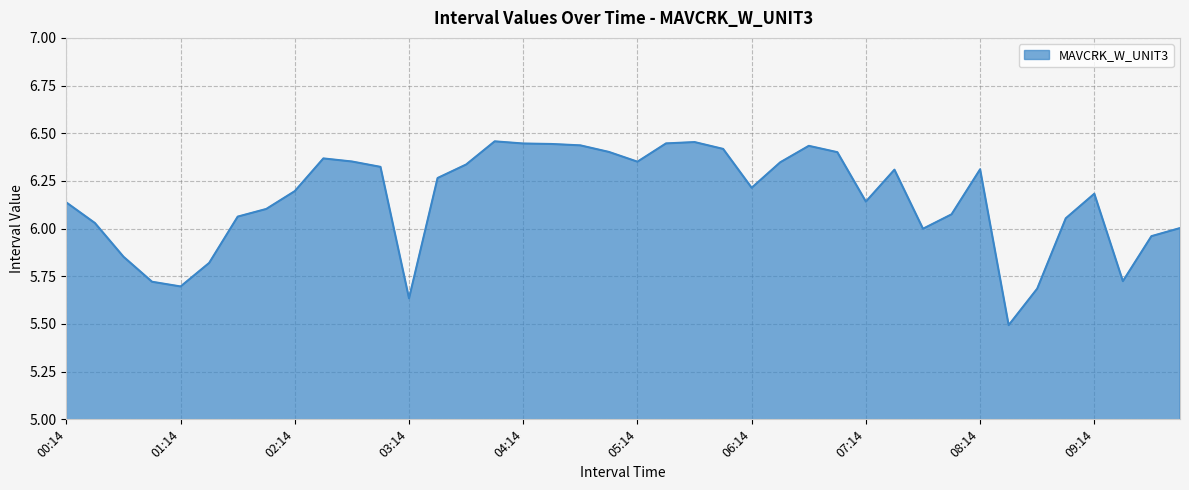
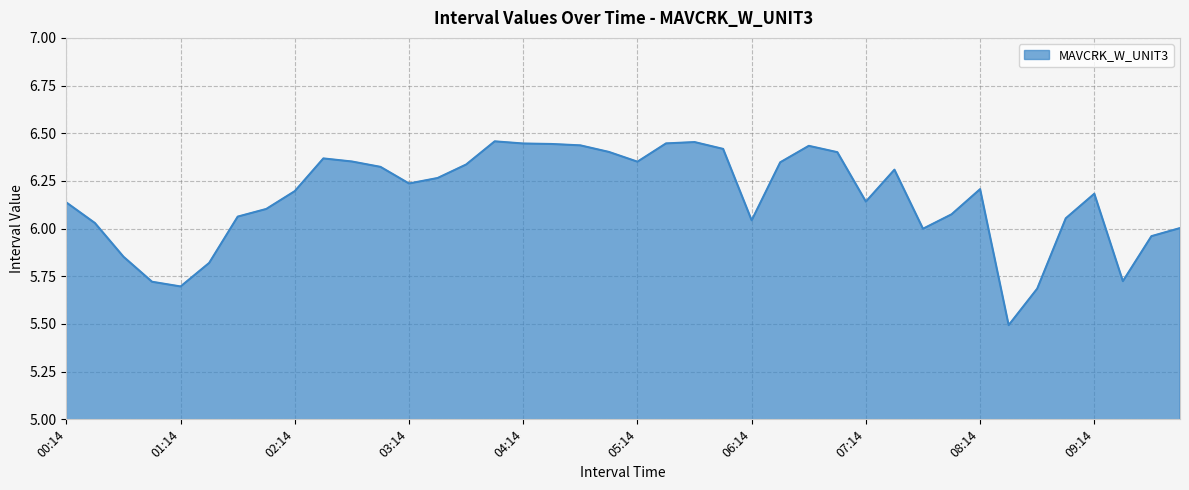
  {
    "00:14": 6.14,
    "01:14": 5.70,
    "02:14": 6.20,
-   "03:14": 5.63,
+   "03:14": 6.24,
    "04:14": 6.45,
    "05:14": 6.35,
-   "06:14": 6.21,
+   "06:14": 6.04,
    "07:14": 6.14,
-   "08:14": 6.31,
+   "08:14": 6.21,
    "09:14": 6.18
  }
